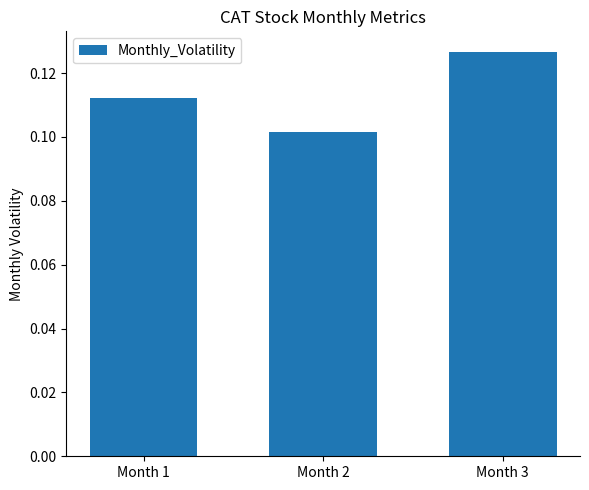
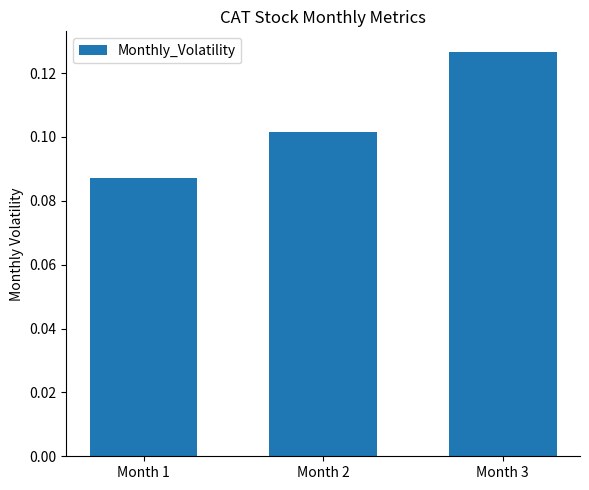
  {
-   "Month 1": 0.112,
+   "Month 1": 0.087,
    "Month 2": 0.102,
    "Month 3": 0.127
  }
